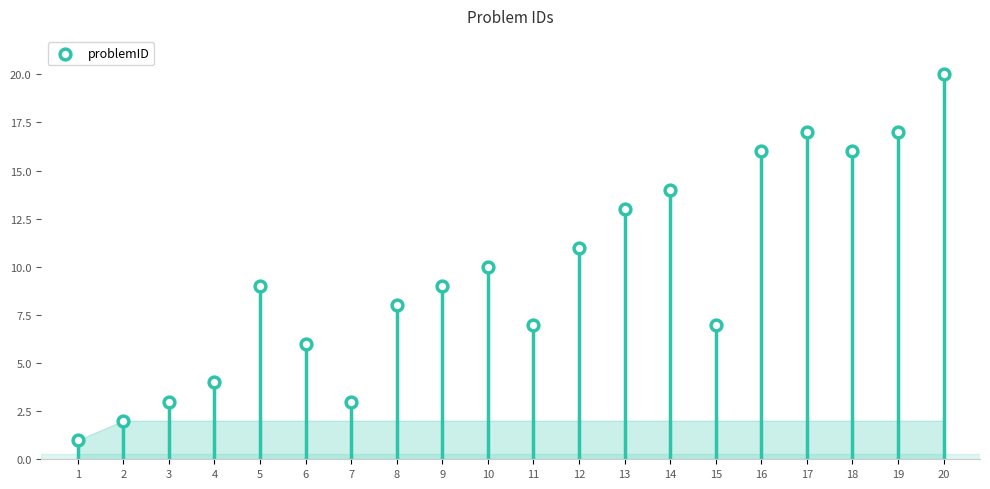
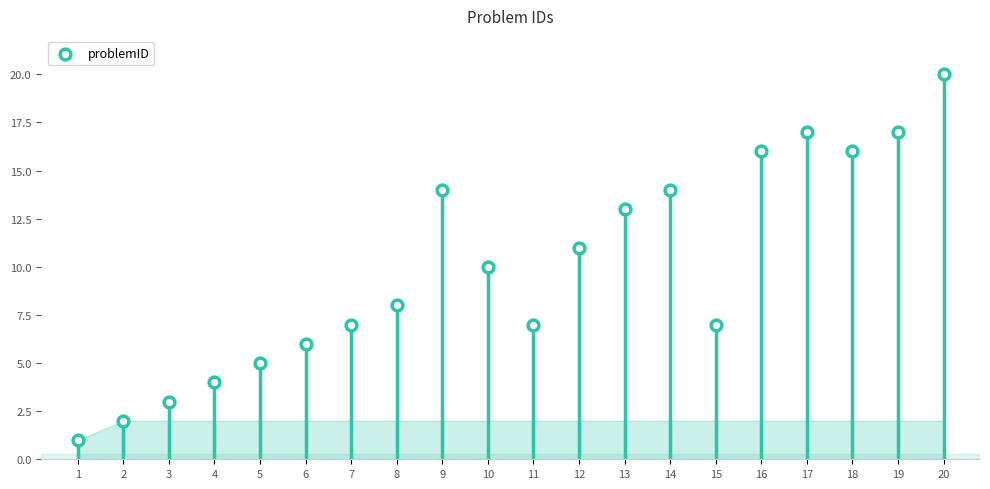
  {
    "problemID": {
-     "5": 9,
-     "7": 3,
-     "9": 9
+     "5": 5,
+     "7": 7,
+     "9": 14
    }
  }
